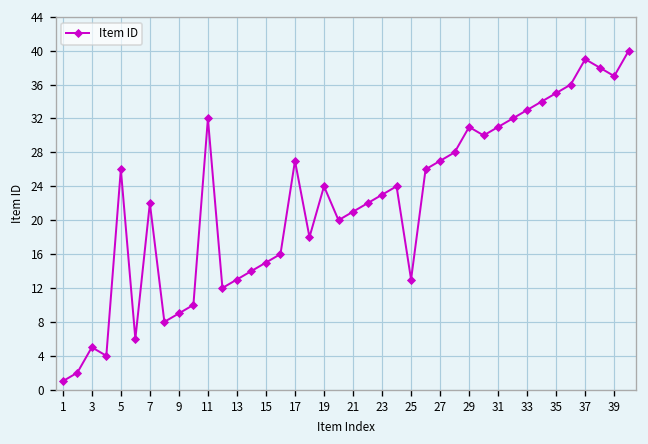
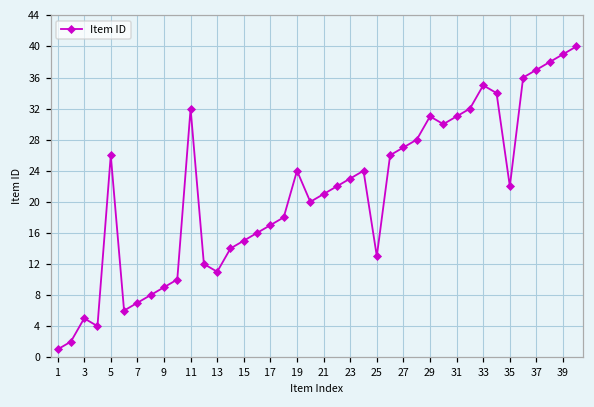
  {
    "1": 1,
    "3": 5,
    "5": 26,
-   "7": 22,
+   "7": 7,
    "9": 9,
    "11": 32,
-   "13": 13,
+   "13": 11,
    "15": 15,
-   "17": 27,
+   "17": 17,
    "19": 24,
    "21": 21,
    "23": 23,
    "25": 13,
    "27": 27,
    "29": 31,
    "31": 31,
-   "33": 33,
-   "35": 35,
-   "37": 39,
-   "39": 37
+   "33": 35,
+   "35": 22,
+   "37": 37,
+   "39": 39
  }
